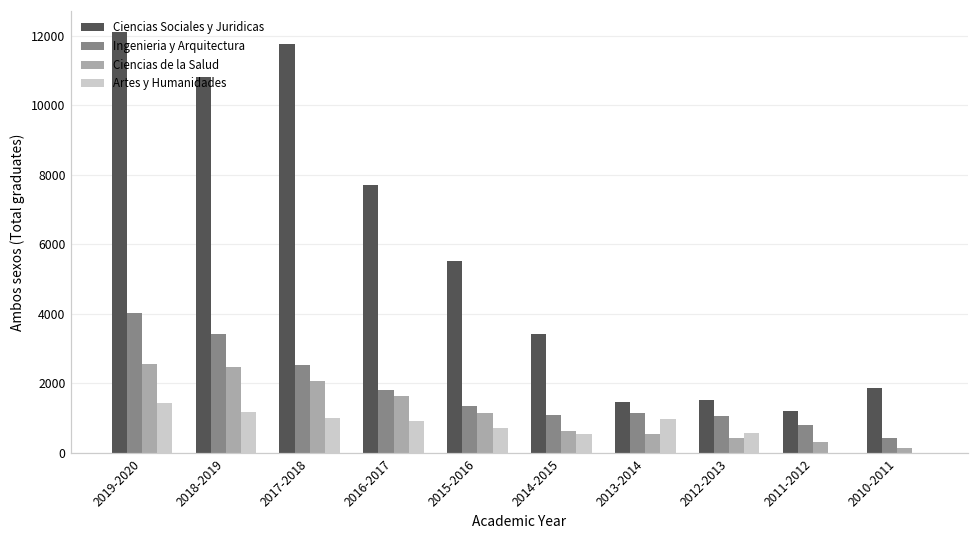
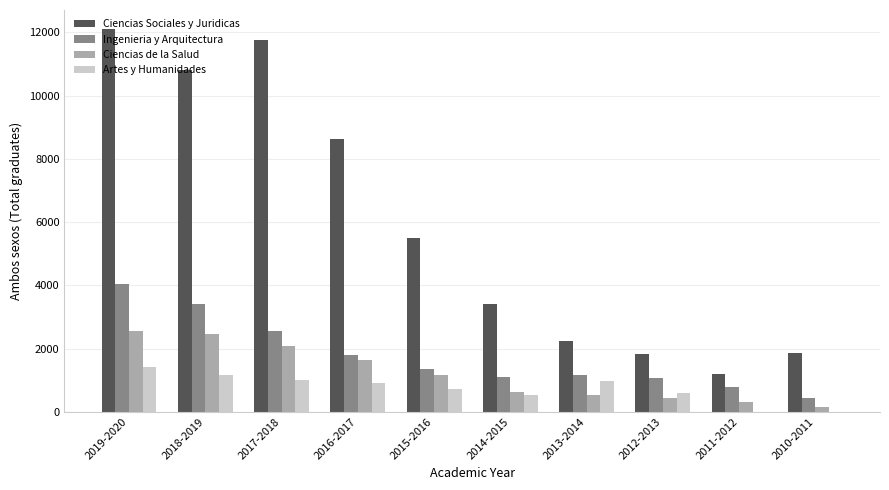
  {
    "Ciencias Sociales y Juridicas": {
      "2019-2020": 12100,
      "2018-2019": 10800,
      "2017-2018": 11800,
-     "2016-2017": 7700,
+     "2016-2017": 8600,
      "2015-2016": 5500,
      "2014-2015": 3400,
-     "2013-2014": 1500,
-     "2012-2013": 1500,
+     "2013-2014": 2200,
+     "2012-2013": 1800,
      "2011-2012": 1200,
      "2010-2011": 1900
    }
  }
